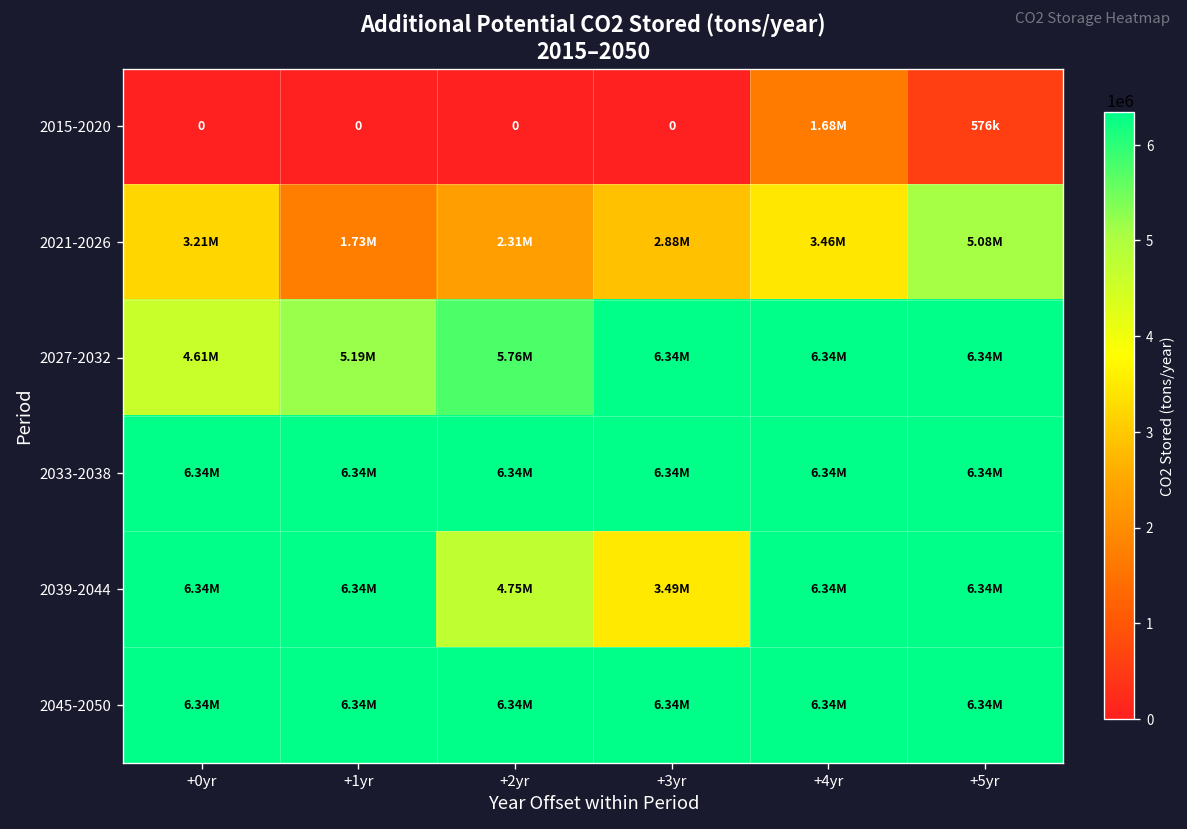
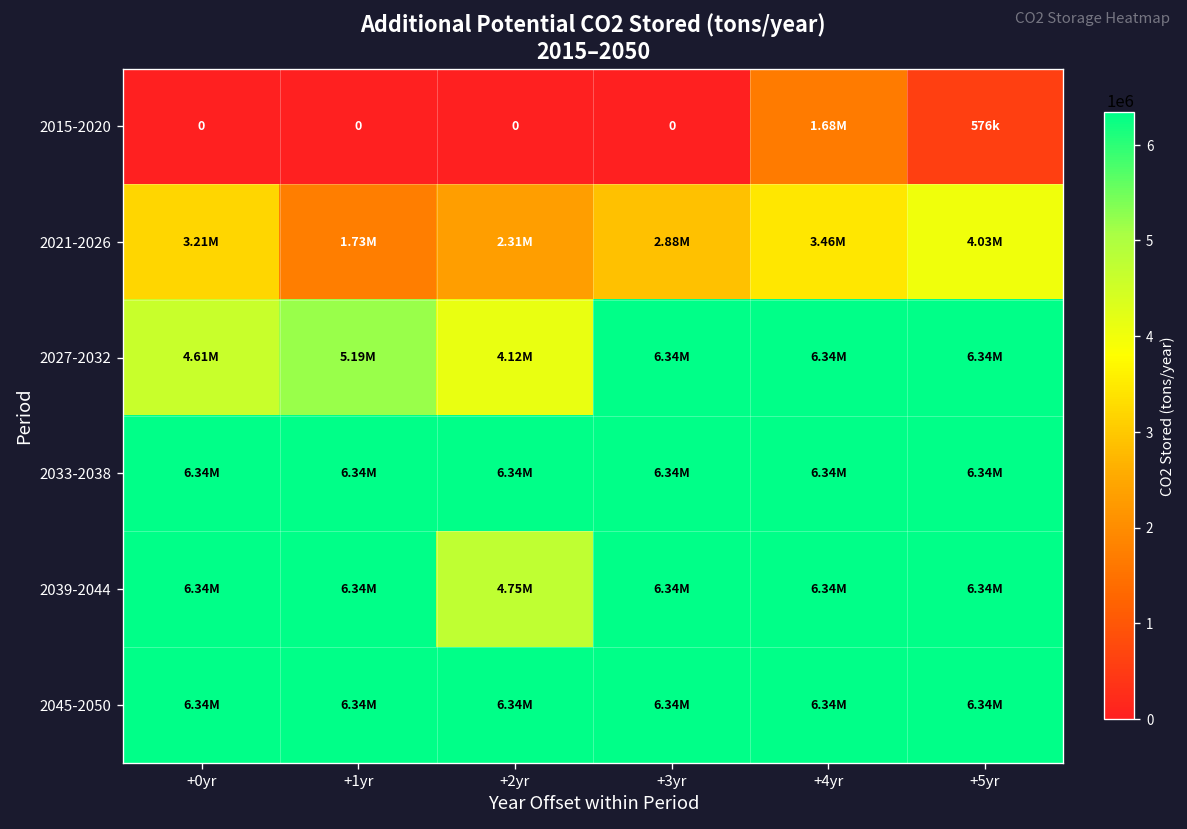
  {
    "2015-2020": {
      "+0yr": "0",
      "+1yr": "0",
      "+2yr": "0",
      "+3yr": "0",
      "+4yr": "1.68M",
      "+5yr": "576k"
    },
    "2021-2026": {
      "+0yr": "3.21M",
      "+1yr": "1.73M",
      "+2yr": "2.31M",
      "+3yr": "2.88M",
      "+4yr": "3.46M",
-     "+5yr": "5.08M"
+     "+5yr": "4.03M"
    },
    "2027-2032": {
      "+0yr": "4.61M",
      "+1yr": "5.19M",
-     "+2yr": "5.76M",
+     "+2yr": "4.12M",
      "+3yr": "6.34M",
      "+4yr": "6.34M",
      "+5yr": "6.34M"
    },
    "2033-2038": {
      "+0yr": "6.34M",
      "+1yr": "6.34M",
      "+2yr": "6.34M",
      "+3yr": "6.34M",
      "+4yr": "6.34M",
      "+5yr": "6.34M"
    },
    "2039-2044": {
      "+0yr": "6.34M",
      "+1yr": "6.34M",
      "+2yr": "4.75M",
-     "+3yr": "3.49M",
+     "+3yr": "6.34M",
      "+4yr": "6.34M",
      "+5yr": "6.34M"
    },
    "2045-2050": {
      "+0yr": "6.34M",
      "+1yr": "6.34M",
      "+2yr": "6.34M",
      "+3yr": "6.34M",
      "+4yr": "6.34M",
      "+5yr": "6.34M"
    }
  }
